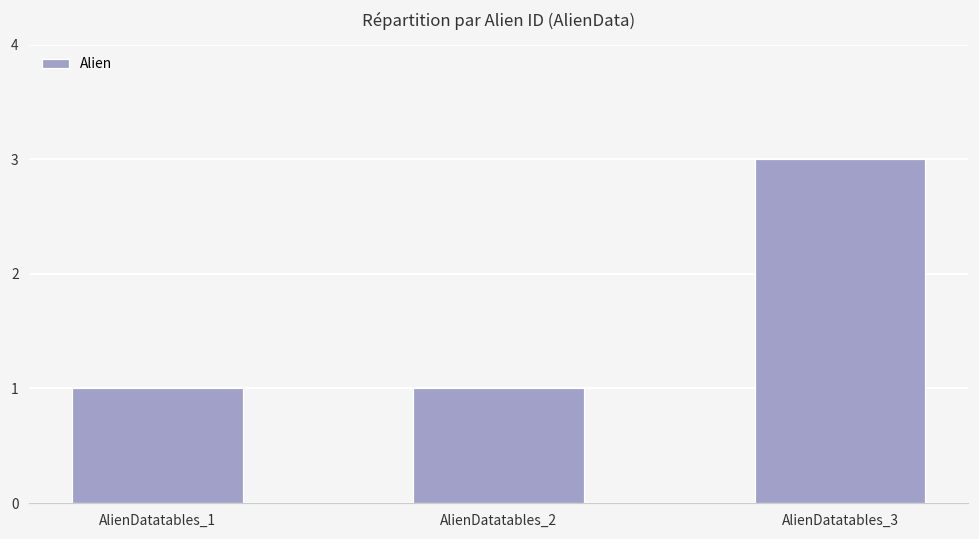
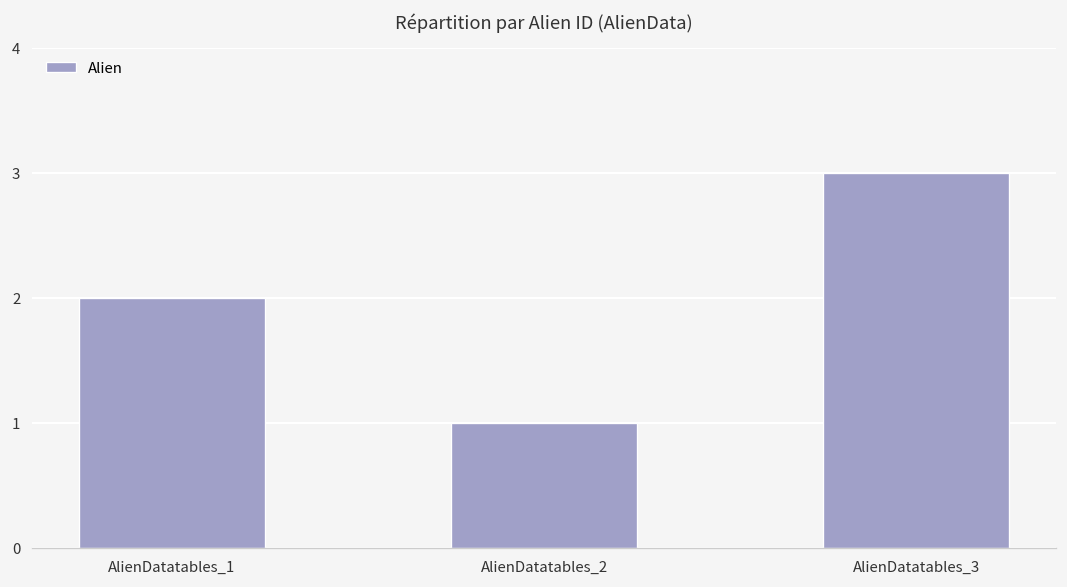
  {
-   "AlienDatatables_1": 1,
+   "AlienDatatables_1": 2,
    "AlienDatatables_2": 1,
    "AlienDatatables_3": 3
  }
